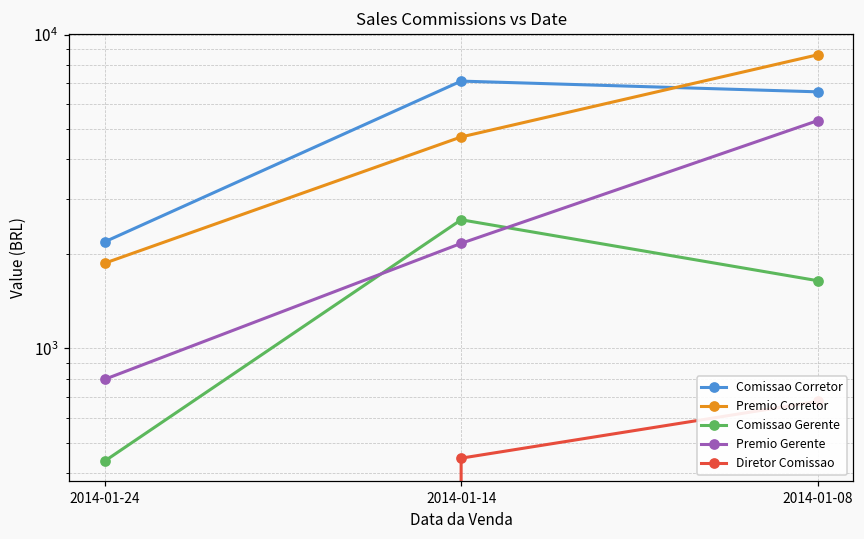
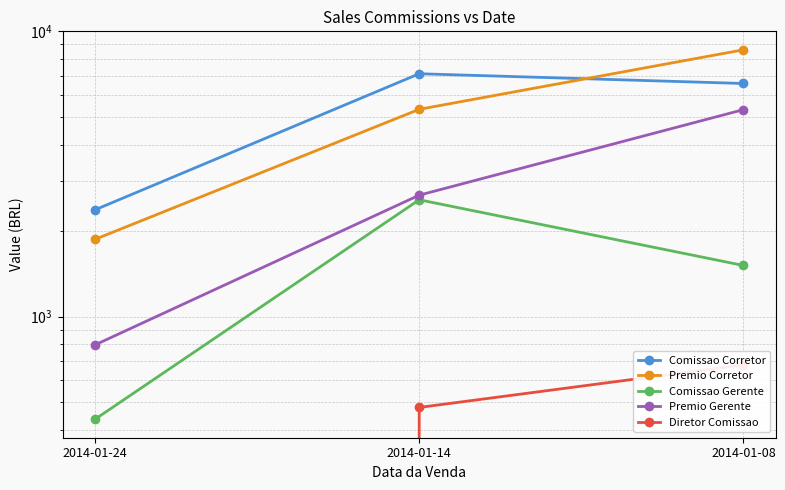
  {
    "Comissao Corretor": {
-     "2014-01-24": 2200,
+     "2014-01-24": 2400,
      "2014-01-14": 7100,
      "2014-01-08": 6600
    },
    "Premio Corretor": {
      "2014-01-24": 1900,
-     "2014-01-14": 4700,
+     "2014-01-14": 5300,
      "2014-01-08": 8600
    },
    "Comissao Gerente": {
      "2014-01-24": 440,
      "2014-01-14": 2600,
-     "2014-01-08": 1600
+     "2014-01-08": 1500
    },
    "Premio Gerente": {
      "2014-01-24": 800,
-     "2014-01-14": 2200,
+     "2014-01-14": 2700,
      "2014-01-08": 5300
    },
    "Diretor Comissao": {
-     "2014-01-14": 450
+     "2014-01-14": 480
    }
  }
